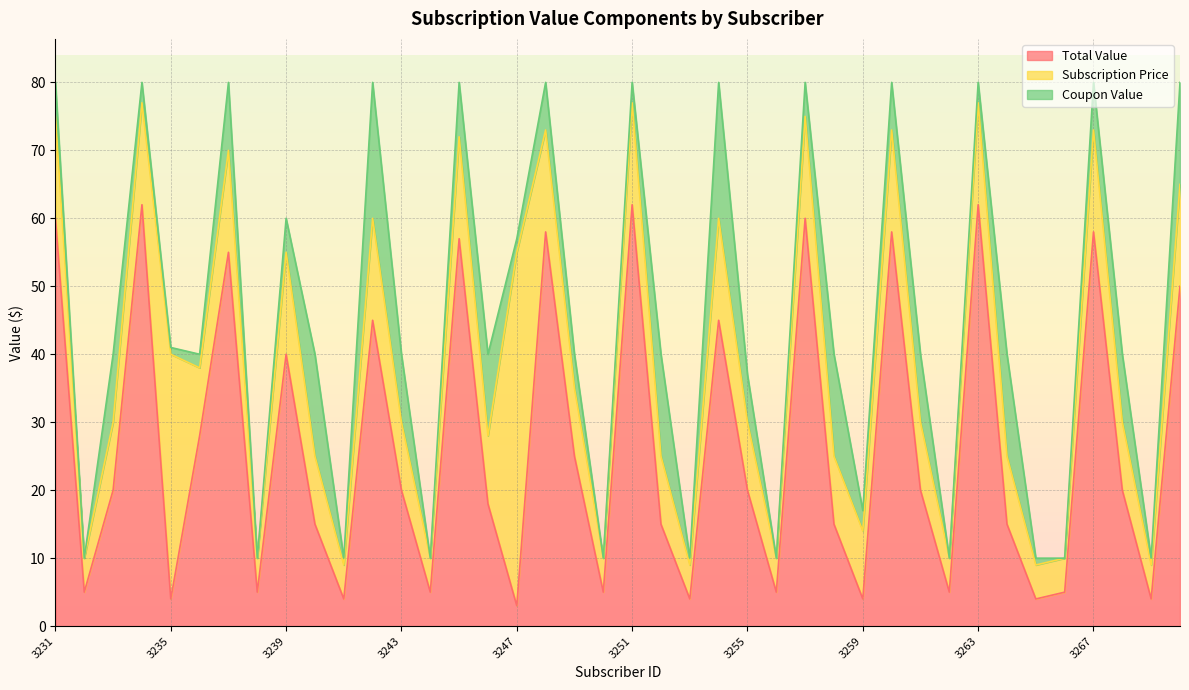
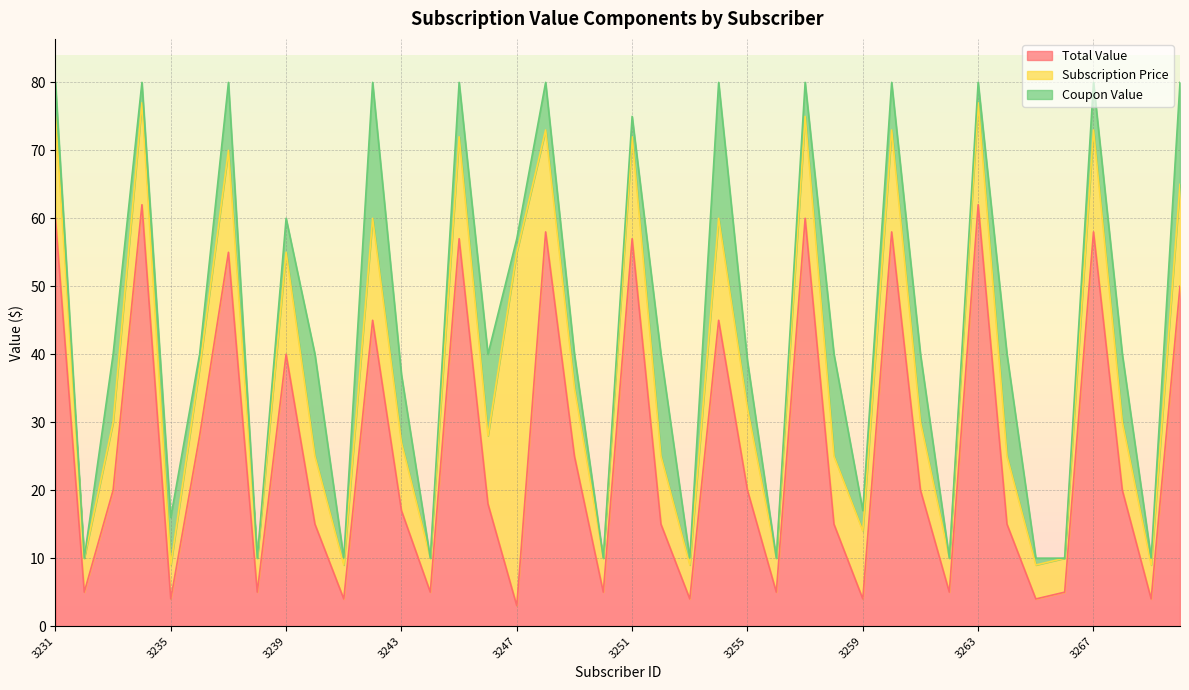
  {
    "Total Value": {
      "3231": 60,
      "3235": 4,
      "3239": 40,
-     "3243": 20,
+     "3243": 17,
      "3247": 3,
-     "3251": 62,
+     "3251": 57,
      "3255": 20,
      "3259": 4,
      "3263": 62,
      "3267": 58
    },
    "Subscription Price": {
      "3231": 15,
-     "3235": 36,
+     "3235": 5,
      "3239": 15,
      "3243": 10,
      "3247": 52,
      "3251": 15,
-     "3255": 10,
+     "3255": 12,
      "3259": 10,
      "3263": 15,
      "3267": 15
    },
    "Coupon Value": {
      "3231": 5,
-     "3235": 1,
+     "3235": 7,
      "3239": 5,
      "3243": 10,
      "3247": 2,
      "3251": 3,
      "3255": 7,
      "3259": 3,
      "3263": 3
    }
  }
